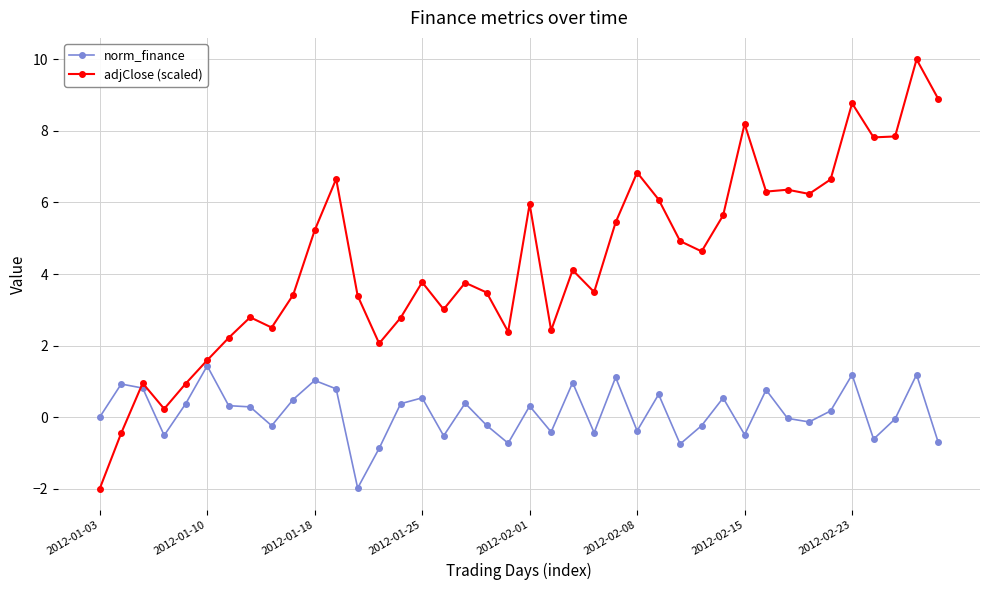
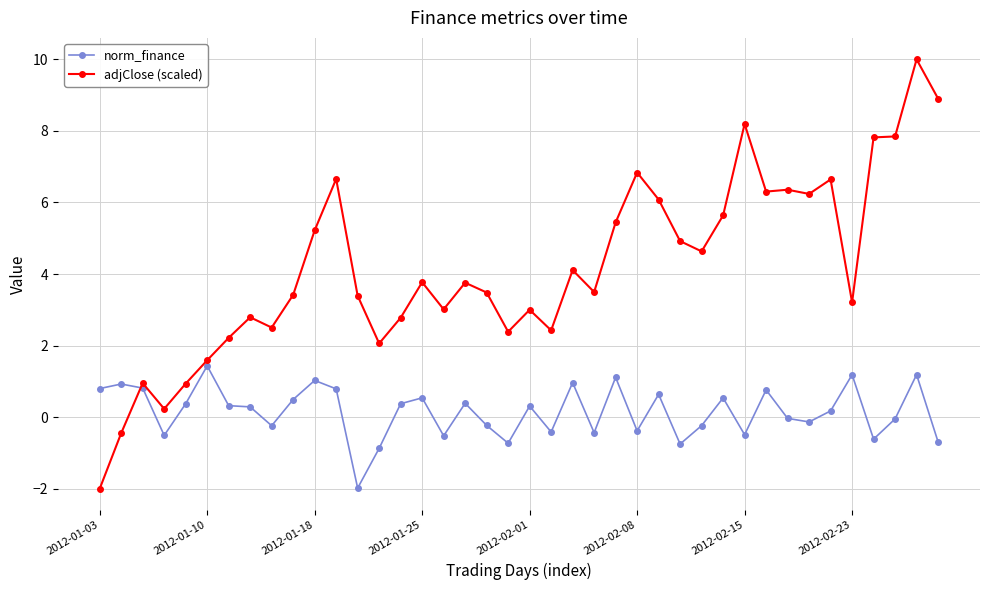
  {
    "norm_finance": {
-     "2012-01-03": 0.0,
+     "2012-01-03": 0.8,
      "2012-01-10": 1.4,
      "2012-01-18": 1.0,
      "2012-01-25": 0.5,
      "2012-02-01": 0.3,
      "2012-02-08": -0.4,
      "2012-02-15": -0.5,
      "2012-02-23": 1.2
    },
    "adjClose (scaled)": {
      "2012-01-03": -2.0,
      "2012-01-10": 1.6,
      "2012-01-18": 5.2,
      "2012-01-25": 3.8,
-     "2012-02-01": 6.0,
+     "2012-02-01": 3.0,
      "2012-02-08": 6.8,
      "2012-02-15": 8.2,
-     "2012-02-23": 8.8
+     "2012-02-23": 3.2
    }
  }
